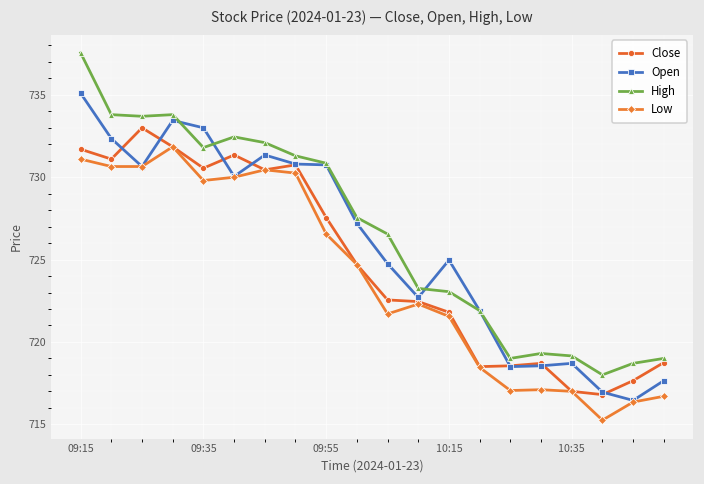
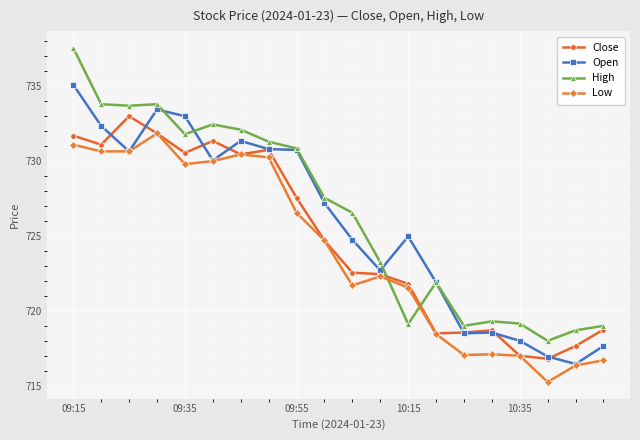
  {
    "Open": {
      "09:15": 735.1,
      "09:35": 733.0,
      "10:15": 725.0,
-     "10:35": 718.7
+     "10:35": 718.0
    },
    "High": {
      "09:15": 737.6,
      "09:35": 731.8,
-     "10:15": 723.1,
+     "10:15": 719.1,
      "10:35": 719.2
    }
  }
